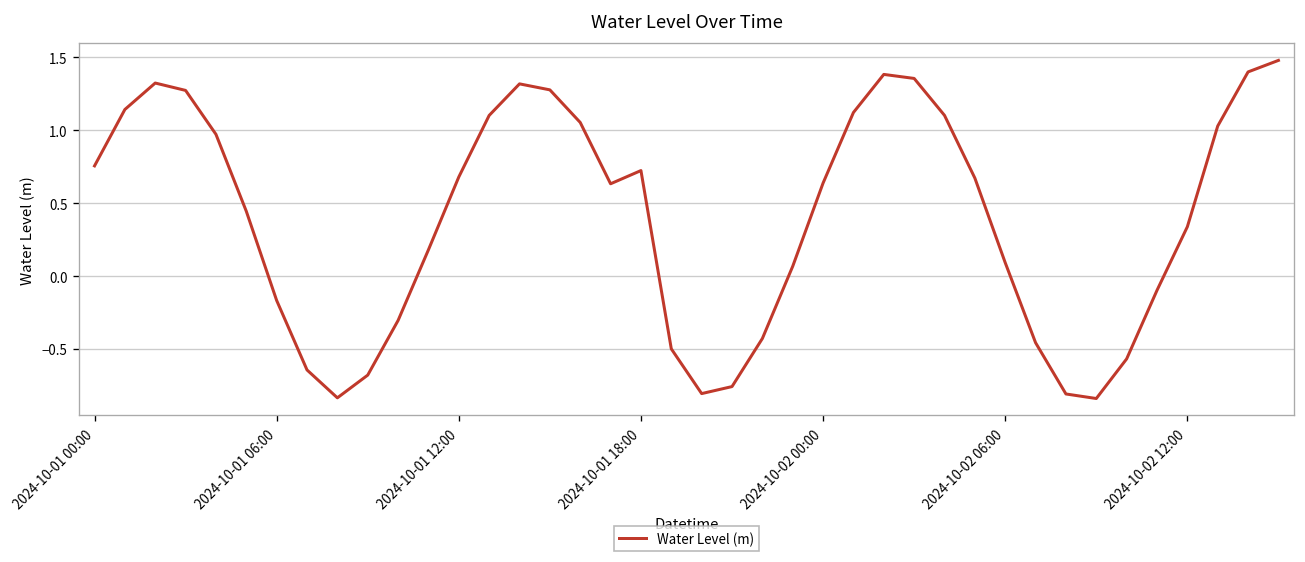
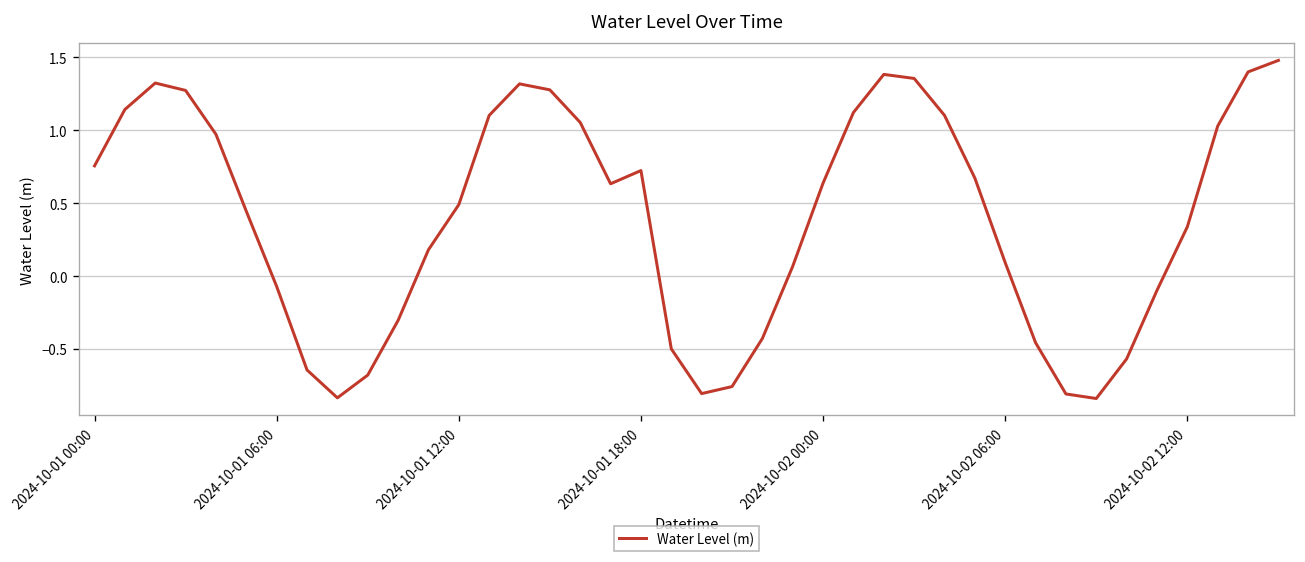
  {
    "2024-10-01 00:00": 0.76,
-   "2024-10-01 06:00": -0.17,
-   "2024-10-01 12:00": 0.68,
+   "2024-10-01 06:00": -0.07,
+   "2024-10-01 12:00": 0.49,
    "2024-10-01 18:00": 0.72,
    "2024-10-02 00:00": 0.64,
    "2024-10-02 06:00": 0.09,
    "2024-10-02 12:00": 0.34
  }
